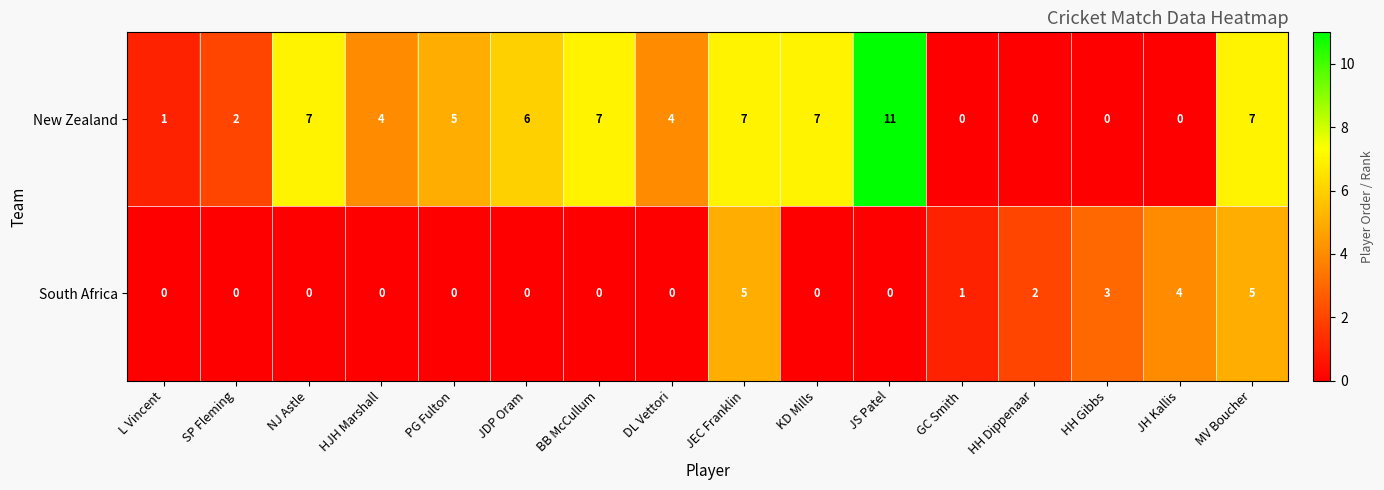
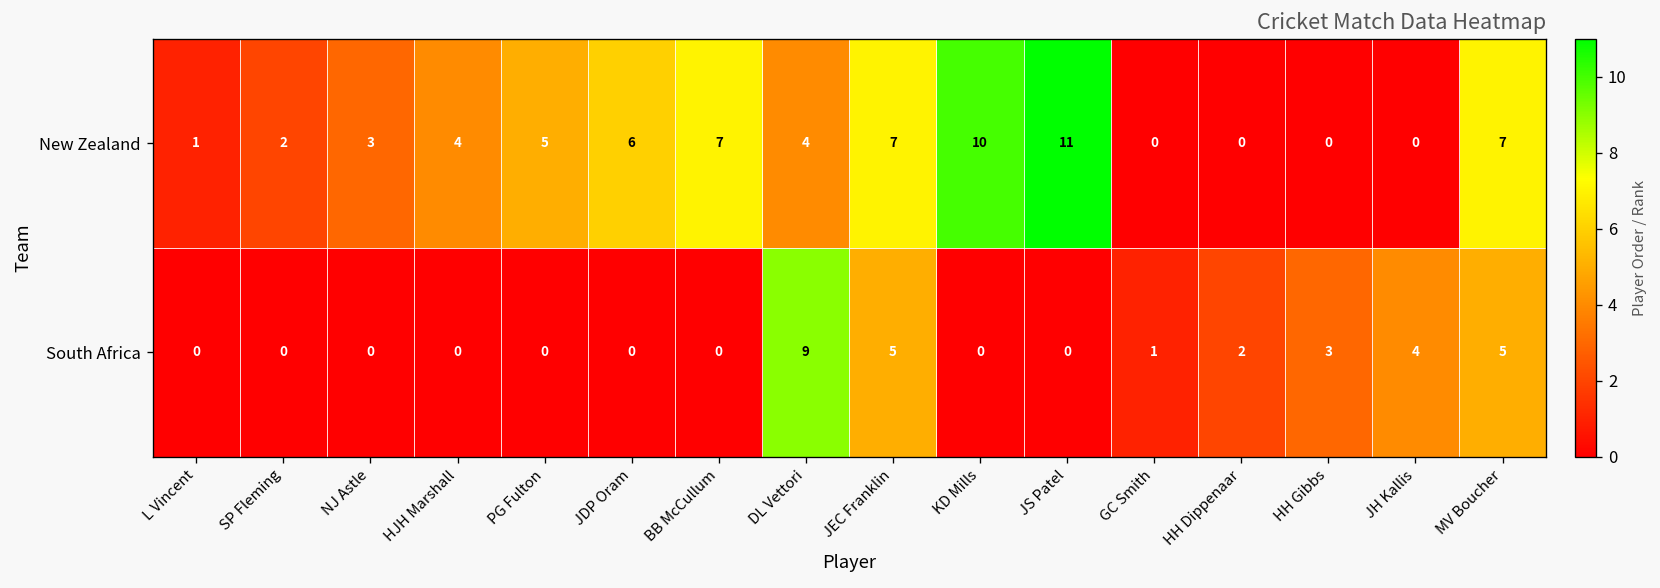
  {
    "New Zealand": {
      "L Vincent": 1,
      "SP Fleming": 2,
-     "NJ Astle": 7,
+     "NJ Astle": 3,
      "HJH Marshall": 4,
      "PG Fulton": 5,
      "JDP Oram": 6,
      "BB McCullum": 7,
      "DL Vettori": 4,
      "JEC Franklin": 7,
-     "KD Mills": 7,
+     "KD Mills": 10,
      "JS Patel": 11,
      "GC Smith": 0,
      "HH Dippenaar": 0,
      "HH Gibbs": 0,
      "JH Kallis": 0,
      "MV Boucher": 7
    },
    "South Africa": {
      "L Vincent": 0,
      "SP Fleming": 0,
      "NJ Astle": 0,
      "HJH Marshall": 0,
      "PG Fulton": 0,
      "JDP Oram": 0,
      "BB McCullum": 0,
-     "DL Vettori": 0,
+     "DL Vettori": 9,
      "JEC Franklin": 5,
      "KD Mills": 0,
      "JS Patel": 0,
      "GC Smith": 1,
      "HH Dippenaar": 2,
      "HH Gibbs": 3,
      "JH Kallis": 4,
      "MV Boucher": 5
    }
  }
